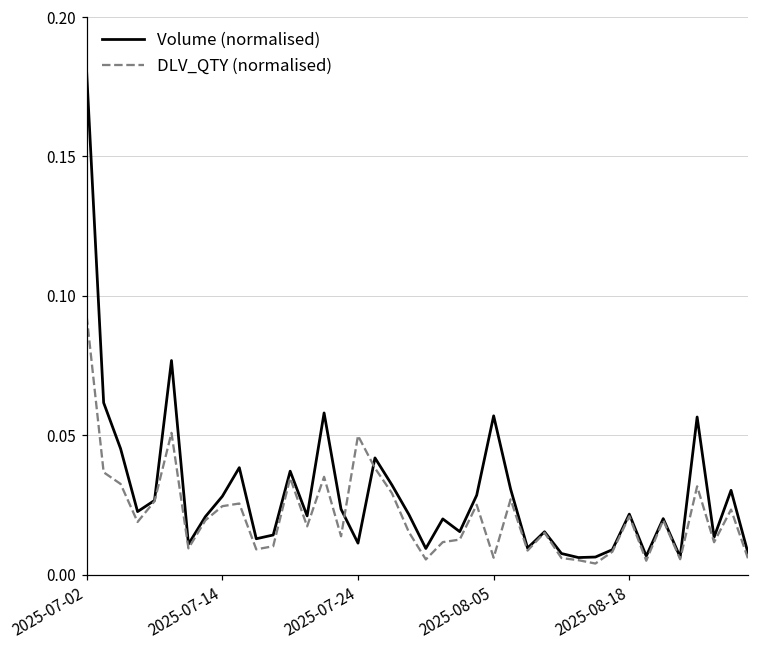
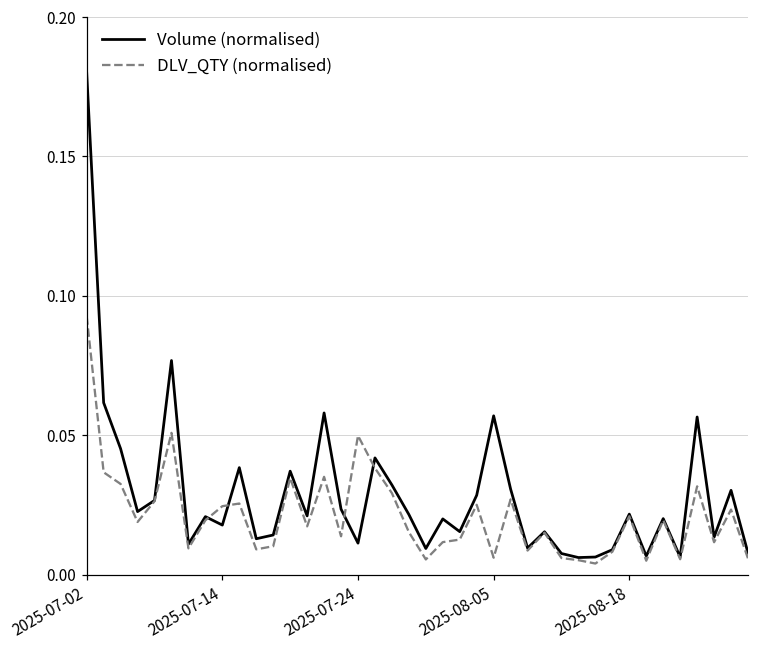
  {
    "Volume (normalised)": {
      "2025-07-02": 0.180,
-     "2025-07-14": 0.028,
+     "2025-07-14": 0.018,
      "2025-07-24": 0.011,
      "2025-08-05": 0.057
    },
    "DLV_QTY (normalised)": {
      "2025-07-02": 0.093,
      "2025-07-14": 0.025,
      "2025-07-24": 0.050,
      "2025-08-05": 0.006
    }
  }
